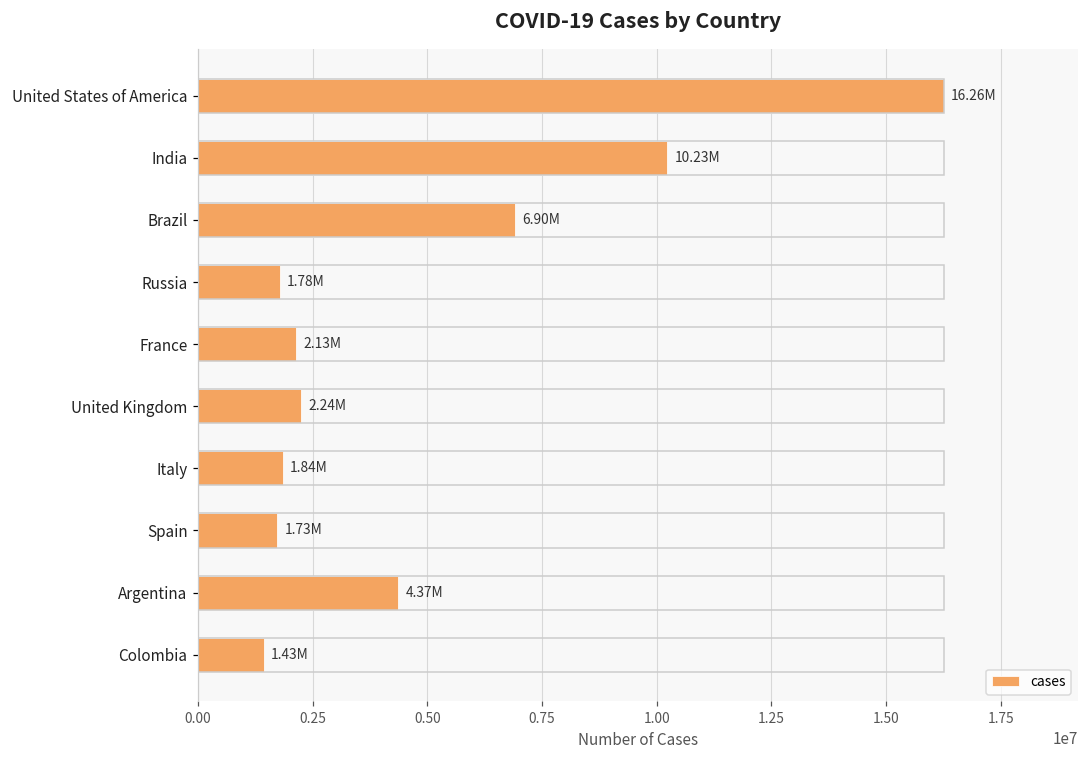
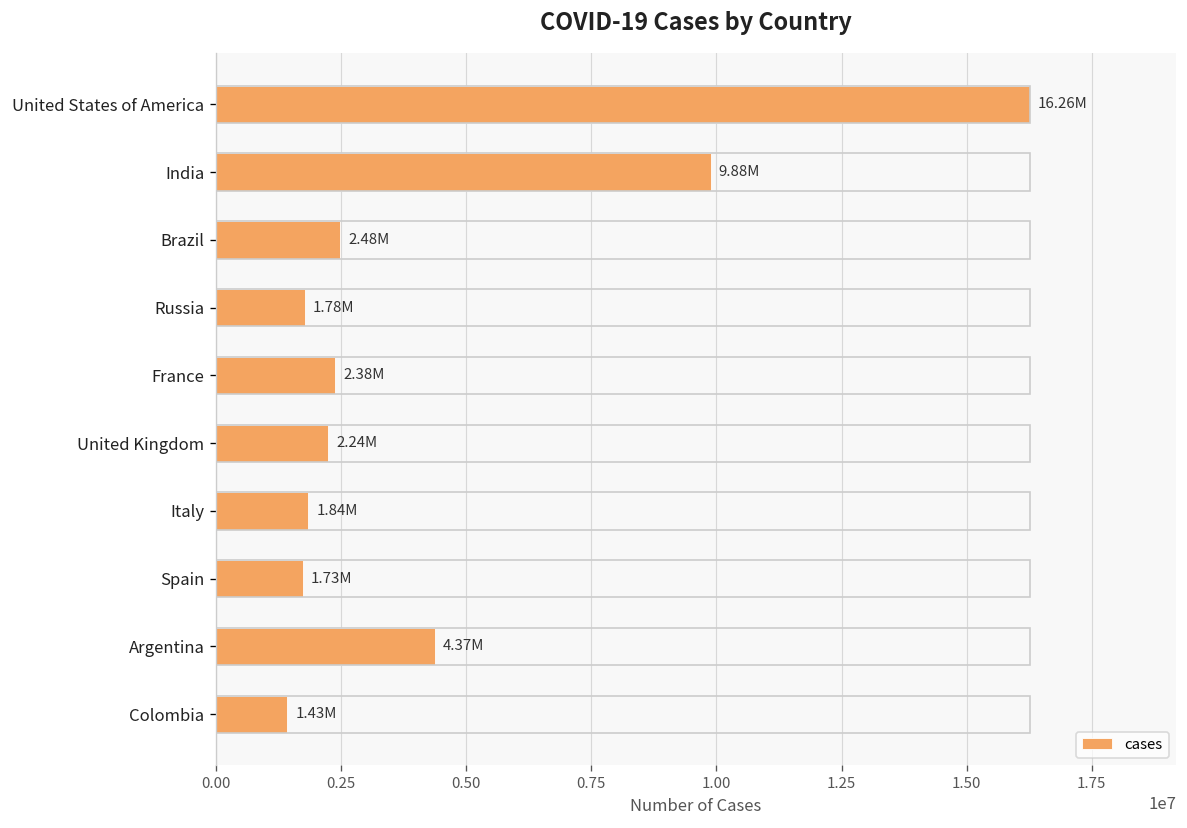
  {
    "United States of America": "16.26M",
-   "India": "10.23M",
-   "Brazil": "6.90M",
+   "India": "9.88M",
+   "Brazil": "2.48M",
    "Russia": "1.78M",
-   "France": "2.13M",
+   "France": "2.38M",
    "United Kingdom": "2.24M",
    "Italy": "1.84M",
    "Spain": "1.73M",
    "Argentina": "4.37M",
    "Colombia": "1.43M"
  }
